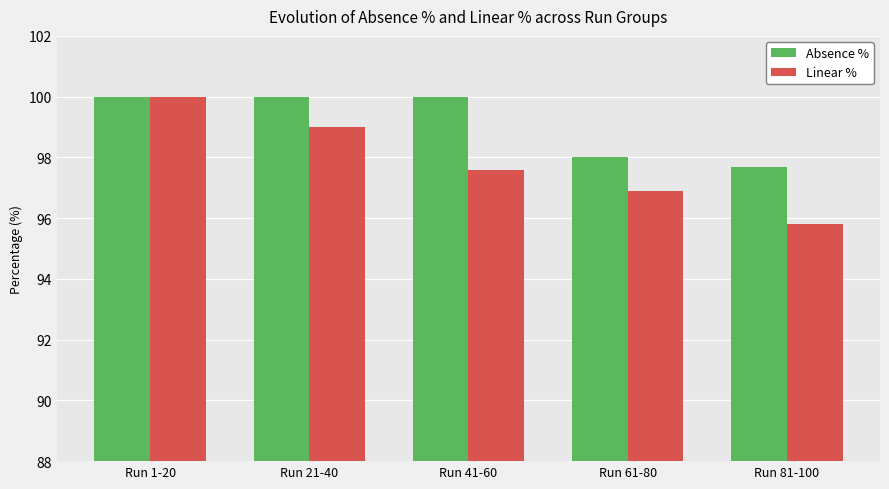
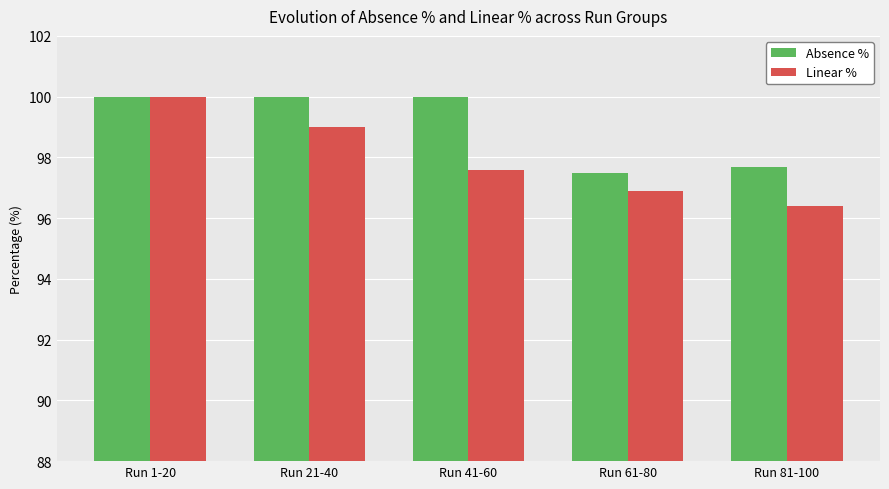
  {
    "Absence %": {
      "Run 1-20": 100.0,
      "Run 21-40": 100.0,
      "Run 41-60": 100.0,
-     "Run 61-80": 98.0,
+     "Run 61-80": 97.5,
      "Run 81-100": 97.7
    },
    "Linear %": {
      "Run 1-20": 100.0,
      "Run 21-40": 99.0,
      "Run 41-60": 97.6,
      "Run 61-80": 96.9,
-     "Run 81-100": 95.8
+     "Run 81-100": 96.4
    }
  }
